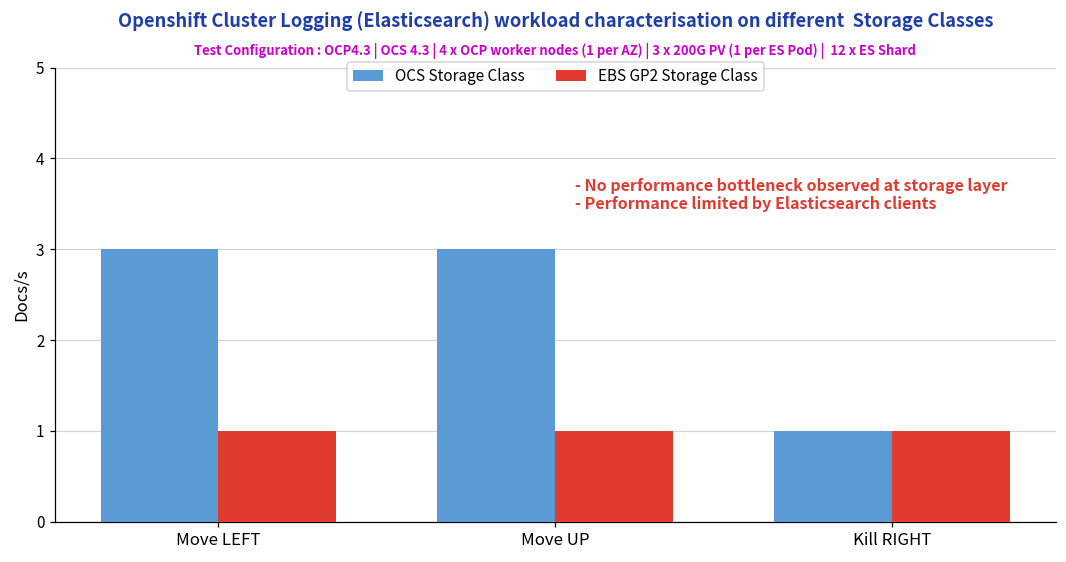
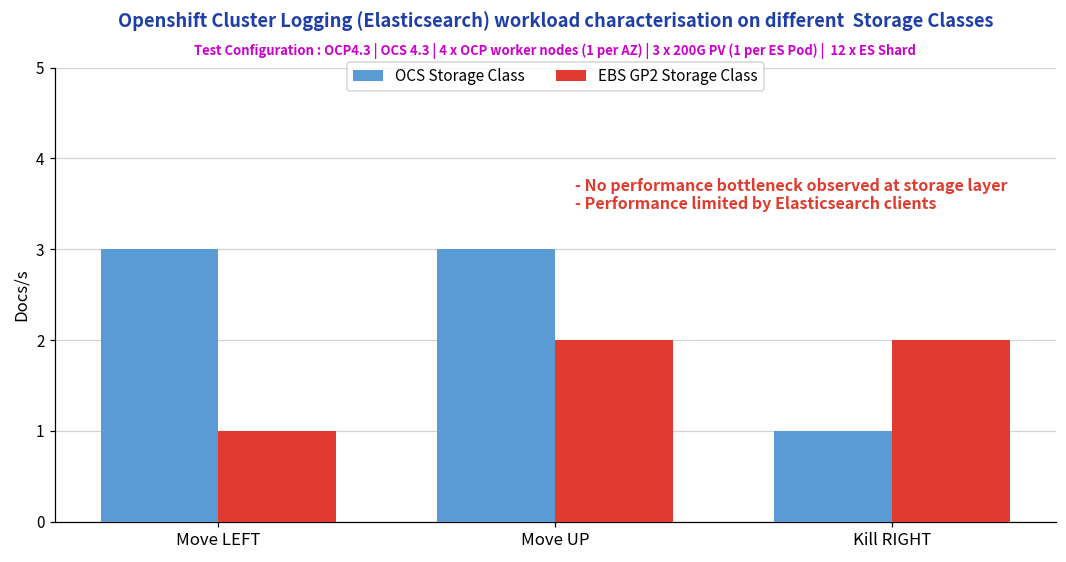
  {
    "OCS Storage Class": {
      "Move LEFT": 3,
      "Move UP": 3,
      "Kill RIGHT": 1
    },
    "EBS GP2 Storage Class": {
      "Move LEFT": 1,
-     "Move UP": 1,
-     "Kill RIGHT": 1
+     "Move UP": 2,
+     "Kill RIGHT": 2
    }
  }
